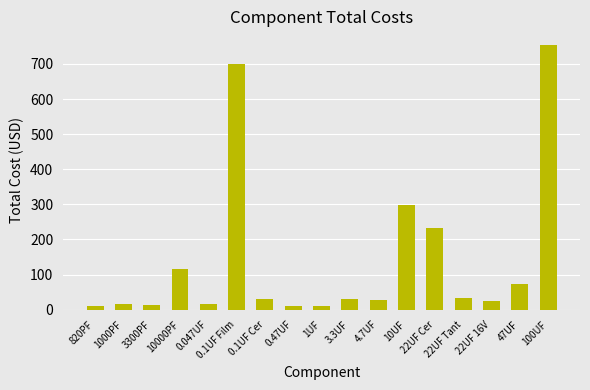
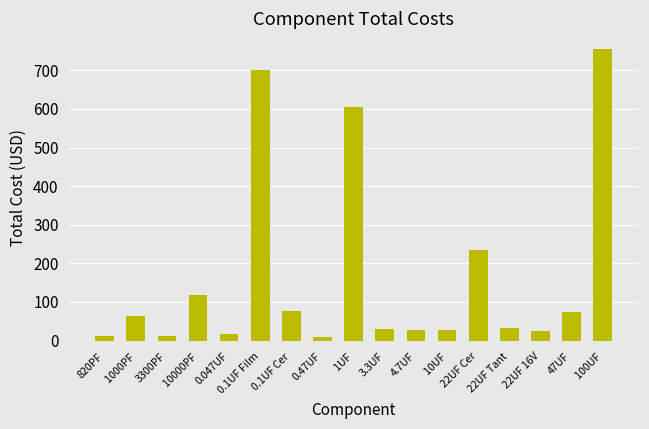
  {
    "820PF": 10,
-   "1000PF": 20,
+   "1000PF": 60,
    "3300PF": 10,
    "10000PF": 120,
    "0.047UF": 20,
    "0.1UF Film": 700,
-   "0.1UF Cer": 30,
+   "0.1UF Cer": 80,
    "0.47UF": 10,
-   "1UF": 10,
+   "1UF": 600,
    "3.3UF": 30,
    "4.7UF": 30,
-   "10UF": 300,
+   "10UF": 30,
    "22UF Cer": 230,
    "22UF Tant": 30,
    "22UF 16V": 20,
    "47UF": 70,
    "100UF": 760
  }
